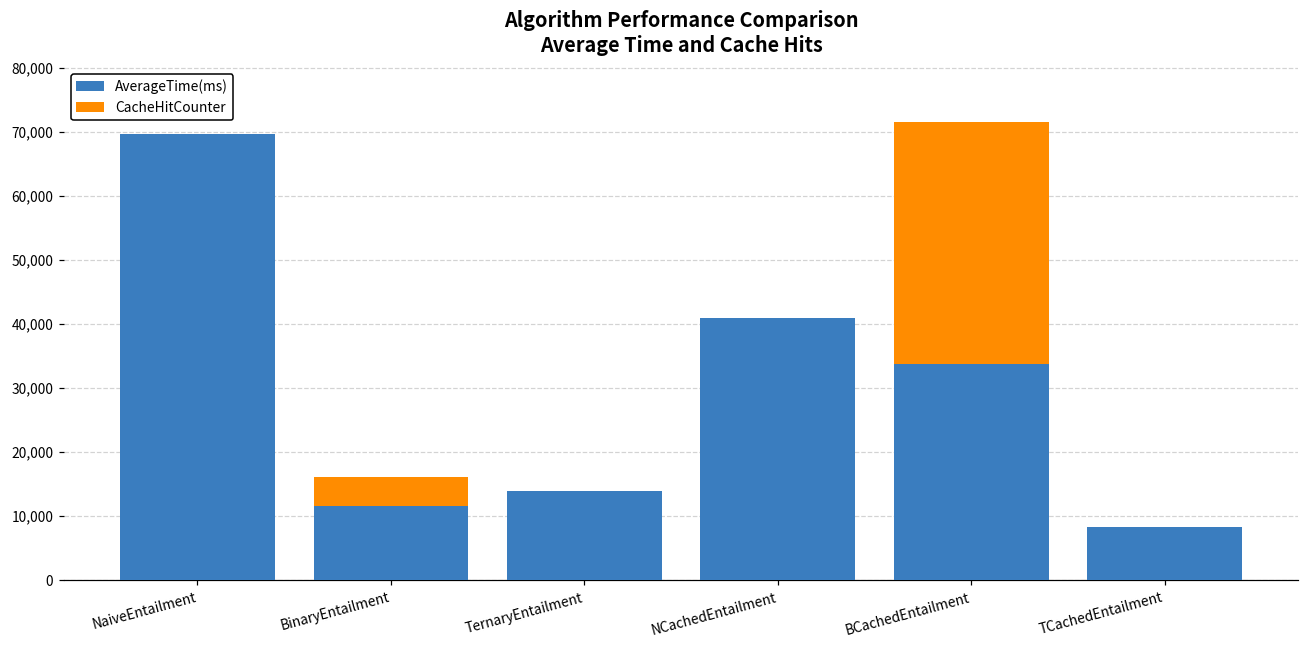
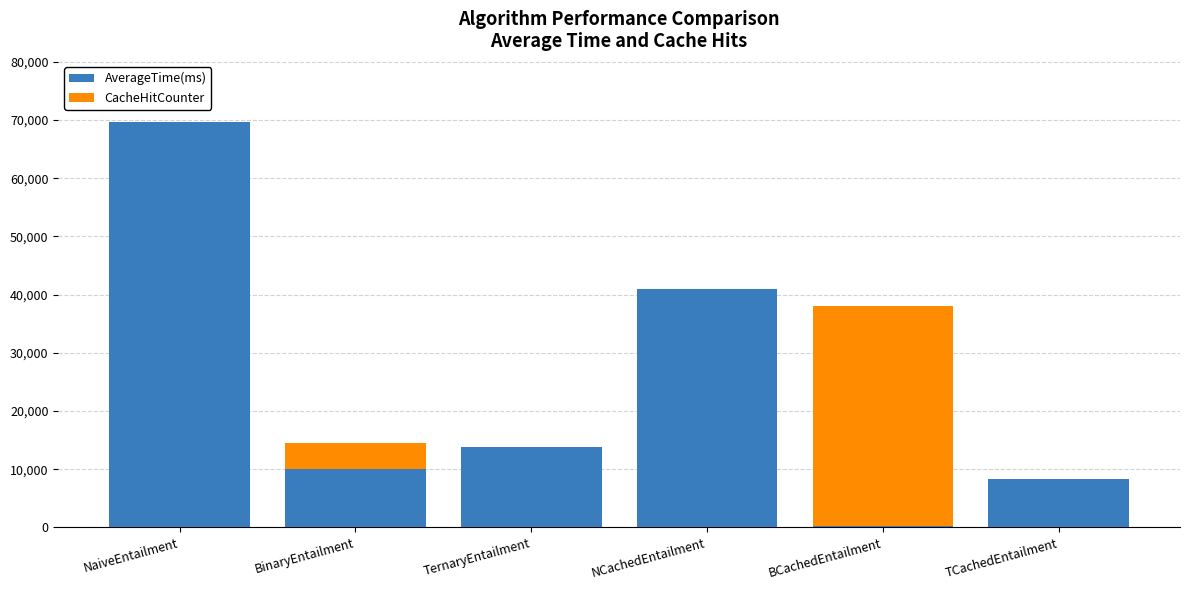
  {
    "AverageTime(ms)": {
      "NaiveEntailment": "70,000",
-     "BinaryEntailment": "12,000",
+     "BinaryEntailment": "10,000",
      "TernaryEntailment": "14,000",
      "NCachedEntailment": "41,000",
-     "BCachedEntailment": "34,000",
+     "BCachedEntailment": "0",
      "TCachedEntailment": "8,000"
    },
    "CacheHitCounter": {
      "NaiveEntailment": "0",
      "BinaryEntailment": "4,000",
      "TernaryEntailment": "0",
      "BCachedEntailment": "38,000"
    }
  }
